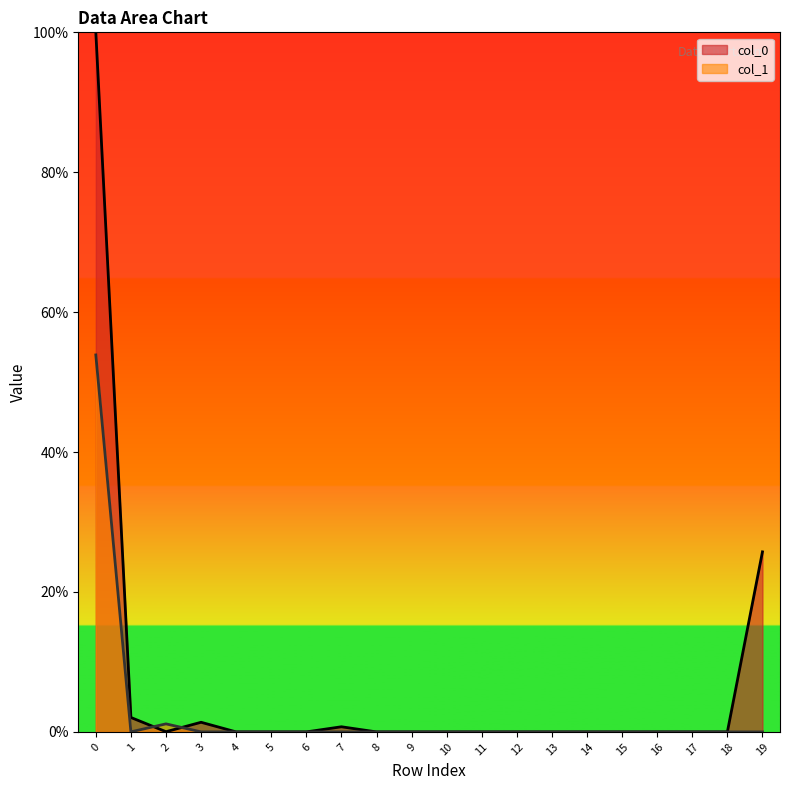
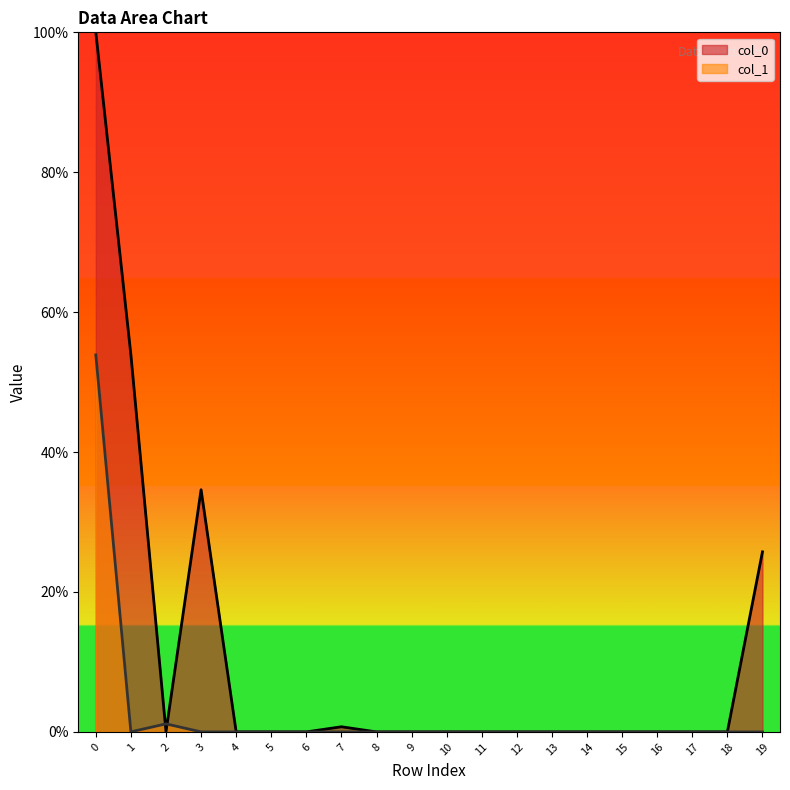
  {
    "col_0": {
      "0": "100%",
-     "1": "2%",
+     "1": "54%",
      "2": "0%",
-     "3": "1%",
+     "3": "35%",
      "7": "1%",
      "19": "26%"
    },
    "col_1": {
      "0": "54%",
      "1": "0%",
      "2": "1%",
      "3": "0%",
      "7": "0%",
      "19": "0%"
    }
  }
